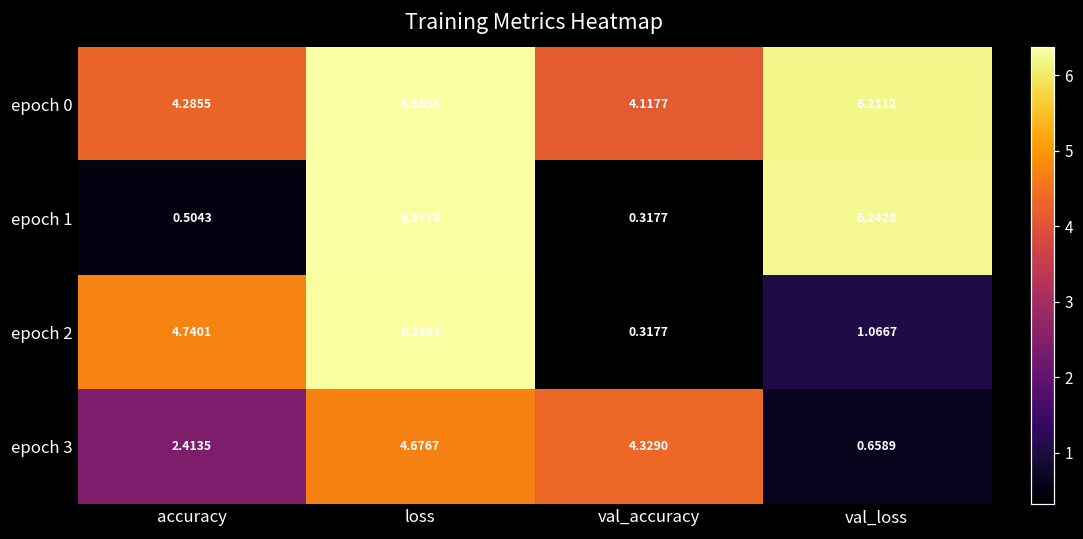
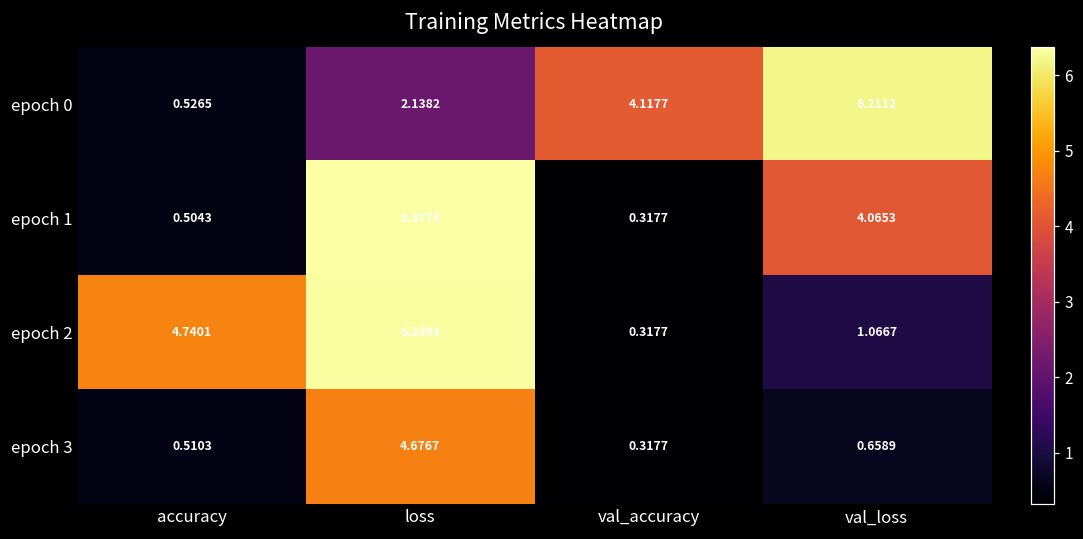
  {
    "epoch 0": {
-     "accuracy": 4.2855,
-     "loss": 6.3655,
+     "accuracy": 0.5265,
+     "loss": 2.1382,
      "val_accuracy": 4.1177,
      "val_loss": 6.2112
    },
    "epoch 1": {
      "accuracy": 0.5043,
      "loss": 6.3778,
      "val_accuracy": 0.3177,
-     "val_loss": 6.2428
+     "val_loss": 4.0653
    },
    "epoch 2": {
      "accuracy": 4.7401,
      "loss": 6.3393,
      "val_accuracy": 0.3177,
      "val_loss": 1.0667
    },
    "epoch 3": {
-     "accuracy": 2.4135,
+     "accuracy": 0.5103,
      "loss": 4.6767,
-     "val_accuracy": 4.3290,
+     "val_accuracy": 0.3177,
      "val_loss": 0.6589
    }
  }
